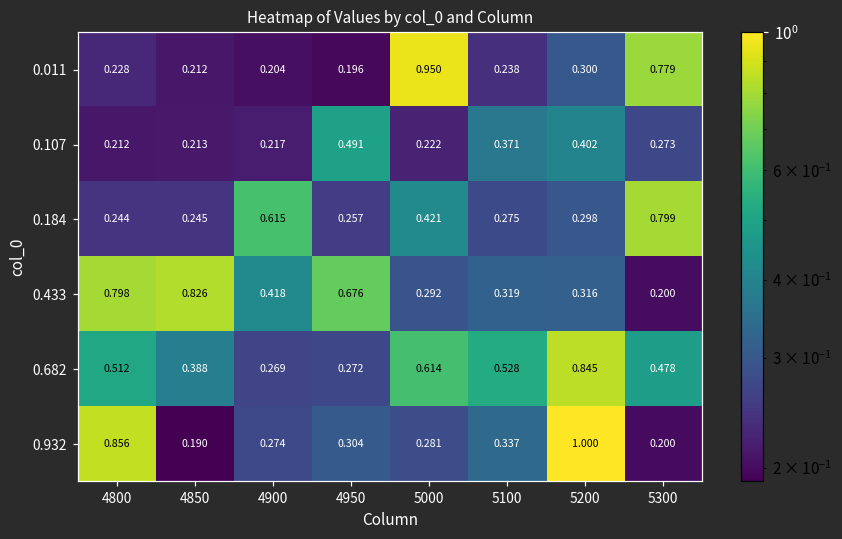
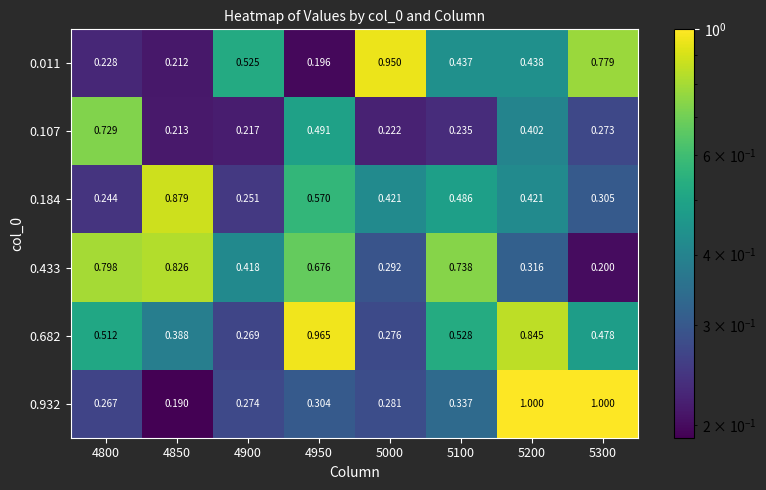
  {
    "0.011": {
      "4800": 0.228,
      "4850": 0.212,
-     "4900": 0.204,
+     "4900": 0.525,
      "4950": 0.196,
      "5000": 0.950,
-     "5100": 0.238,
-     "5200": 0.300,
+     "5100": 0.437,
+     "5200": 0.438,
      "5300": 0.779
    },
    "0.107": {
-     "4800": 0.212,
+     "4800": 0.729,
      "4850": 0.213,
      "4900": 0.217,
      "4950": 0.491,
      "5000": 0.222,
-     "5100": 0.371,
+     "5100": 0.235,
      "5200": 0.402,
      "5300": 0.273
    },
    "0.184": {
      "4800": 0.244,
-     "4850": 0.245,
-     "4900": 0.615,
-     "4950": 0.257,
+     "4850": 0.879,
+     "4900": 0.251,
+     "4950": 0.570,
      "5000": 0.421,
-     "5100": 0.275,
-     "5200": 0.298,
-     "5300": 0.799
+     "5100": 0.486,
+     "5200": 0.421,
+     "5300": 0.305
    },
    "0.433": {
      "4800": 0.798,
      "4850": 0.826,
      "4900": 0.418,
      "4950": 0.676,
      "5000": 0.292,
-     "5100": 0.319,
+     "5100": 0.738,
      "5200": 0.316,
      "5300": 0.200
    },
    "0.682": {
      "4800": 0.512,
      "4850": 0.388,
      "4900": 0.269,
-     "4950": 0.272,
-     "5000": 0.614,
+     "4950": 0.965,
+     "5000": 0.276,
      "5100": 0.528,
      "5200": 0.845,
      "5300": 0.478
    },
    "0.932": {
-     "4800": 0.856,
+     "4800": 0.267,
      "4850": 0.190,
      "4900": 0.274,
      "4950": 0.304,
      "5000": 0.281,
      "5100": 0.337,
      "5200": 1.000,
-     "5300": 0.200
+     "5300": 1.000
    }
  }
